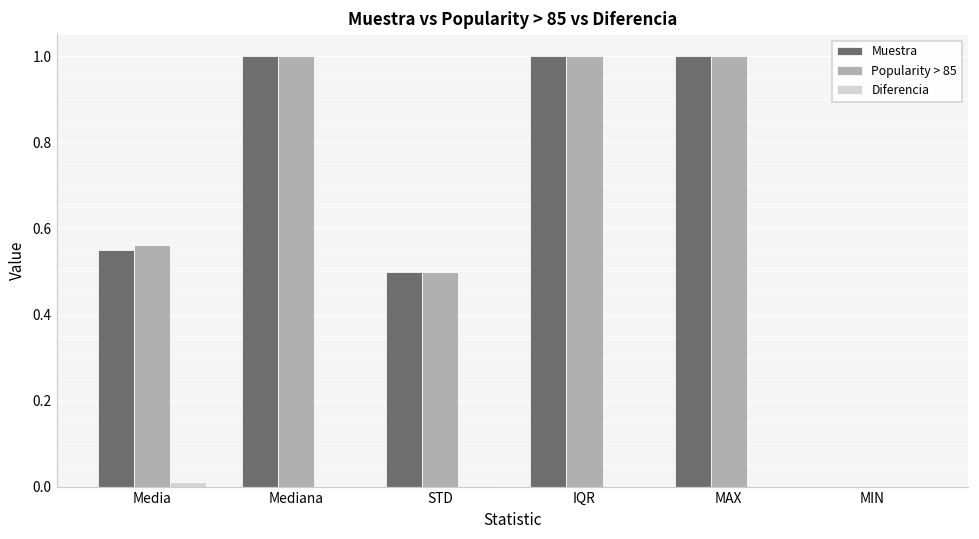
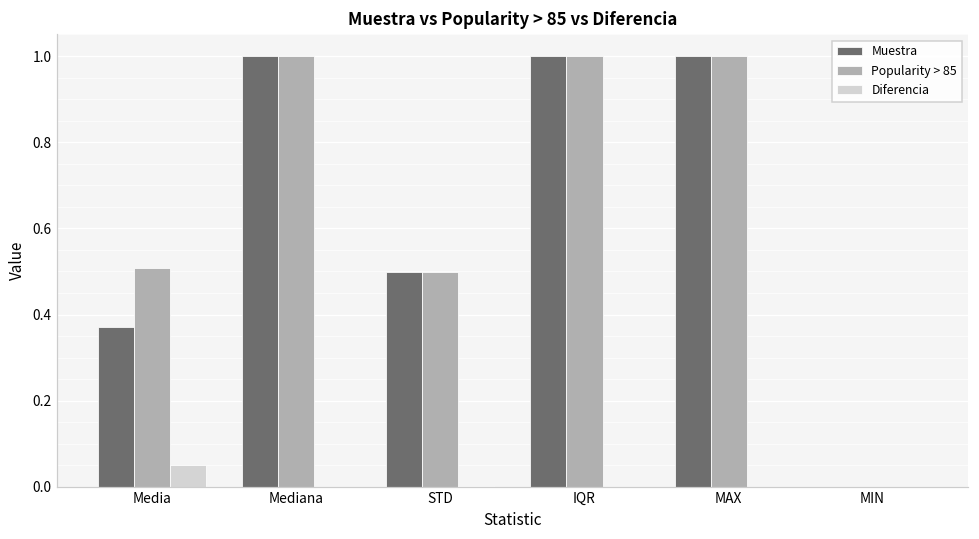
  {
    "Muestra": {
-     "Media": 0.55,
+     "Media": 0.37,
      "Mediana": 1.00,
      "STD": 0.50,
      "IQR": 1.00,
      "MAX": 1.00,
      "MIN": 0.00
    },
    "Popularity > 85": {
-     "Media": 0.56,
+     "Media": 0.51,
      "Mediana": 1.00,
      "STD": 0.50,
      "IQR": 1.00,
      "MAX": 1.00,
      "MIN": 0.00
    },
    "Diferencia": {
-     "Media": 0.01,
+     "Media": 0.05,
      "Mediana": 0.00,
      "IQR": 0.00,
      "MAX": 0.00,
      "MIN": 0.00
    }
  }
